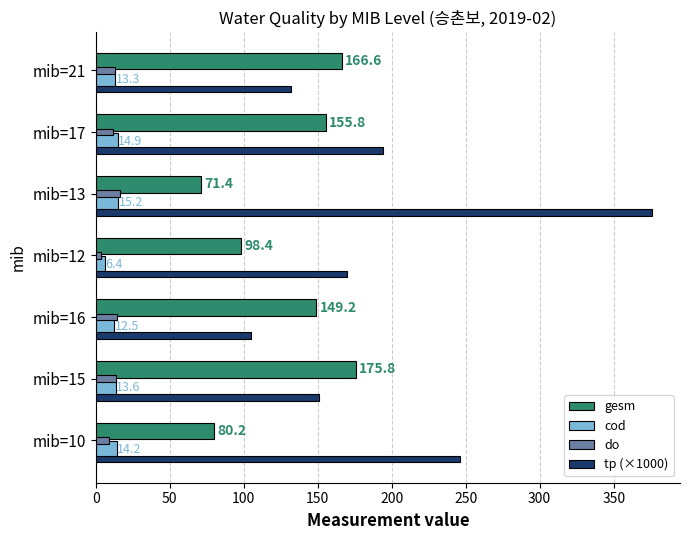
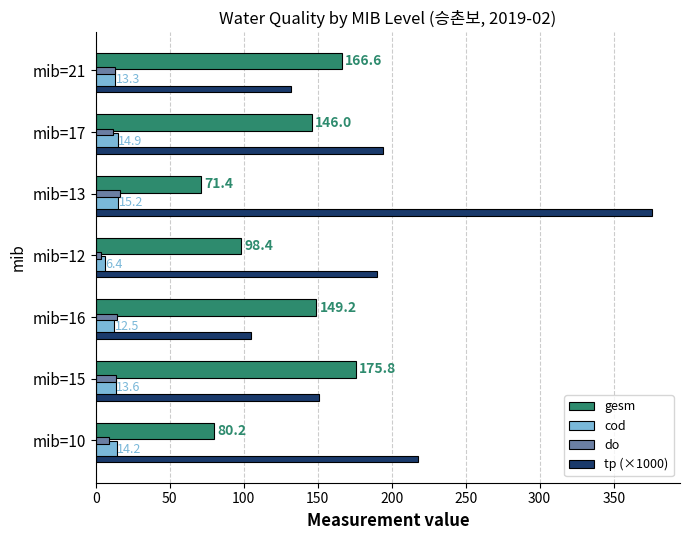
  {
    "gesm": {
      "mib=21": 166.6,
-     "mib=17": 155.8,
+     "mib=17": 146.0,
      "mib=13": 71.4,
      "mib=12": 98.4,
      "mib=16": 149.2,
      "mib=15": 175.8,
      "mib=10": 80.2
    },
    "cod": {
      "mib=21": 13.3,
      "mib=17": 14.9,
      "mib=13": 15.2,
      "mib=12": 6.4,
      "mib=16": 12.5,
      "mib=15": 13.6,
      "mib=10": 14.2
    },
    "do": {
      "mib=21": 13,
      "mib=17": 12,
      "mib=13": 16,
      "mib=12": 4,
      "mib=16": 14,
      "mib=15": 14,
      "mib=10": 9
    },
    "tp (×1000)": {
      "mib=21": 132,
      "mib=17": 194,
      "mib=13": 376,
-     "mib=12": 170,
+     "mib=12": 190,
      "mib=16": 105,
      "mib=15": 151,
-     "mib=10": 246
+     "mib=10": 218
    }
  }
